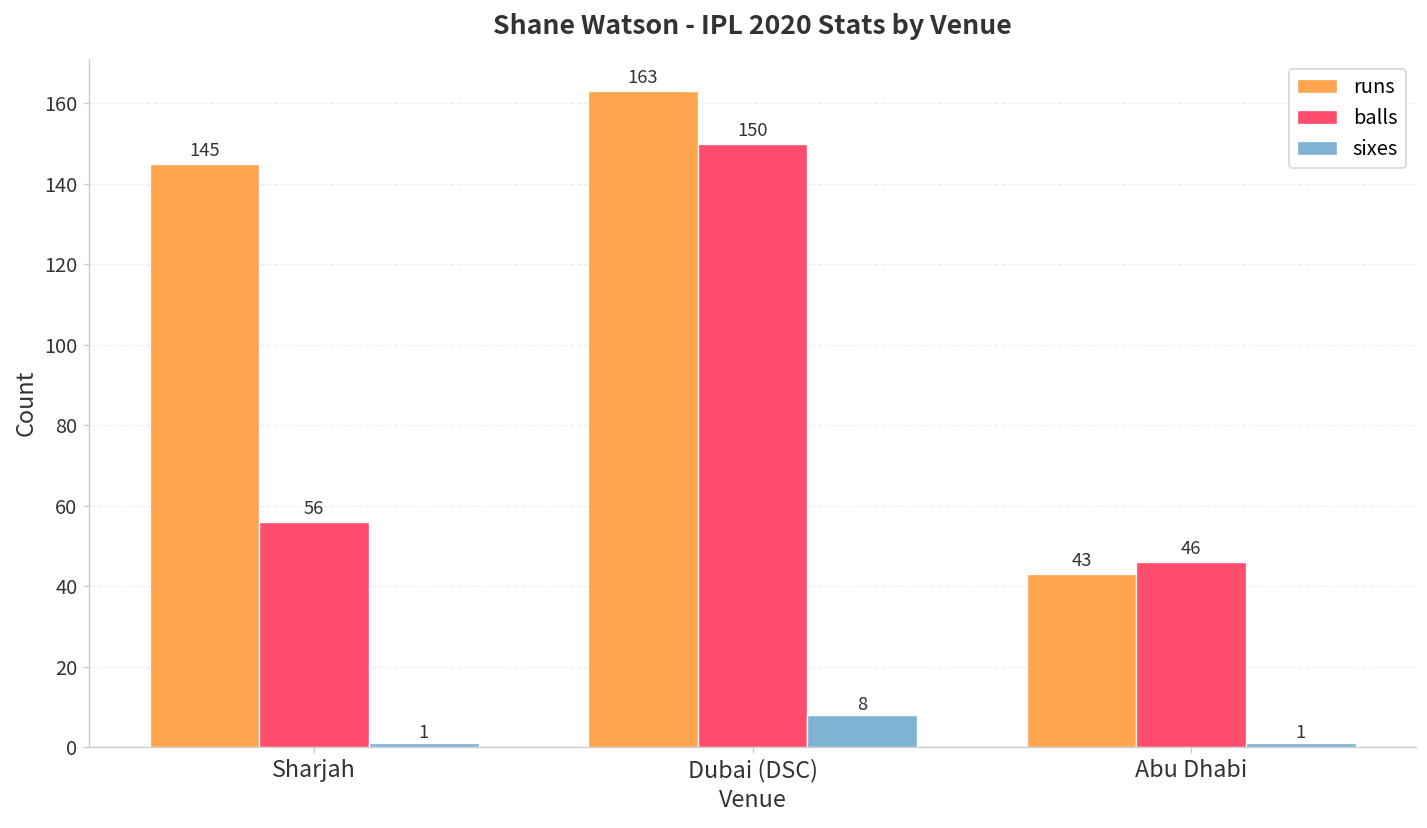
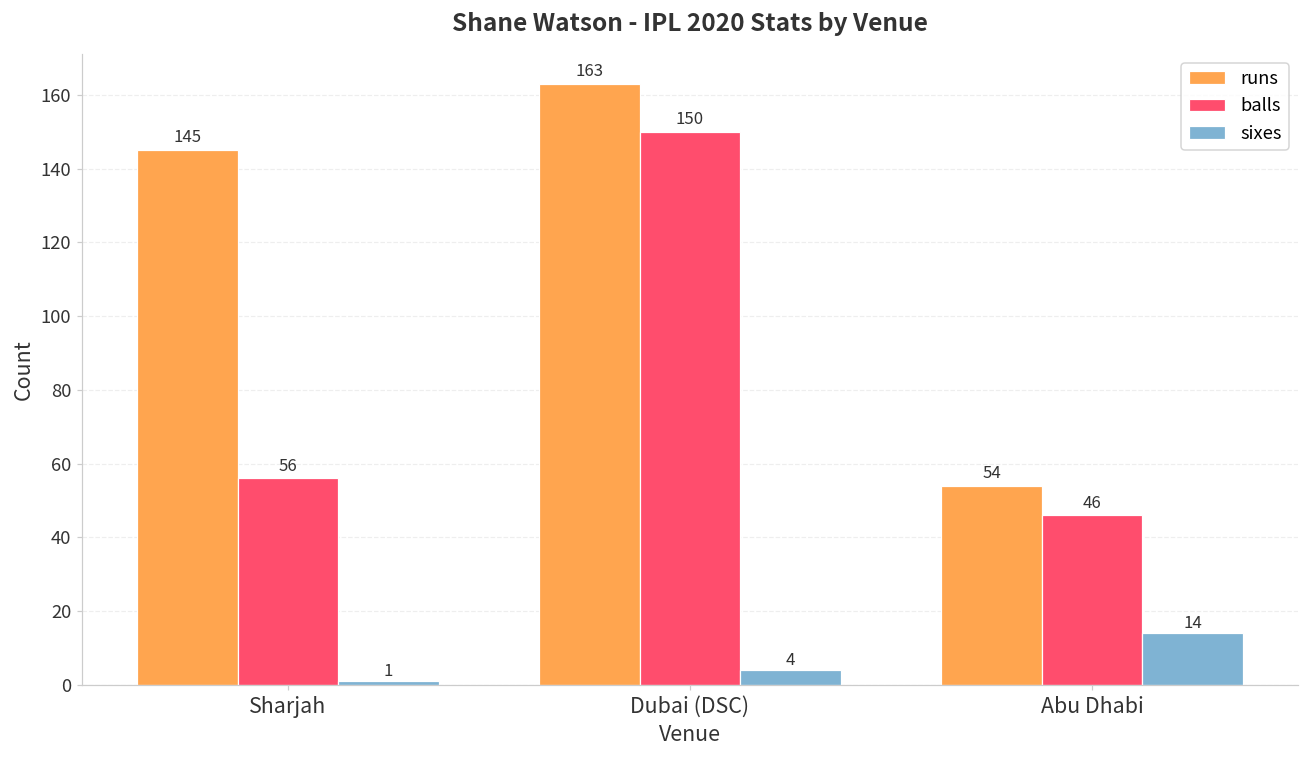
  {
    "runs": {
      "Sharjah": 145,
      "Dubai (DSC)": 163,
-     "Abu Dhabi": 43
+     "Abu Dhabi": 54
    },
    "balls": {
      "Sharjah": 56,
      "Dubai (DSC)": 150,
      "Abu Dhabi": 46
    },
    "sixes": {
      "Sharjah": 1,
-     "Dubai (DSC)": 8,
-     "Abu Dhabi": 1
+     "Dubai (DSC)": 4,
+     "Abu Dhabi": 14
    }
  }
